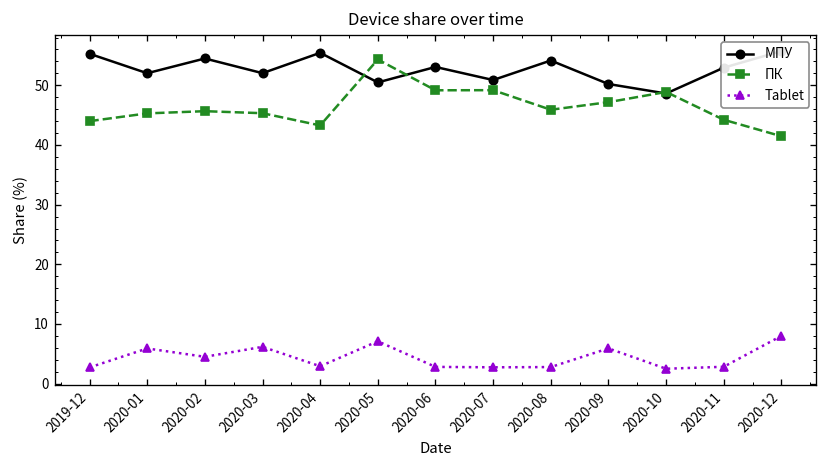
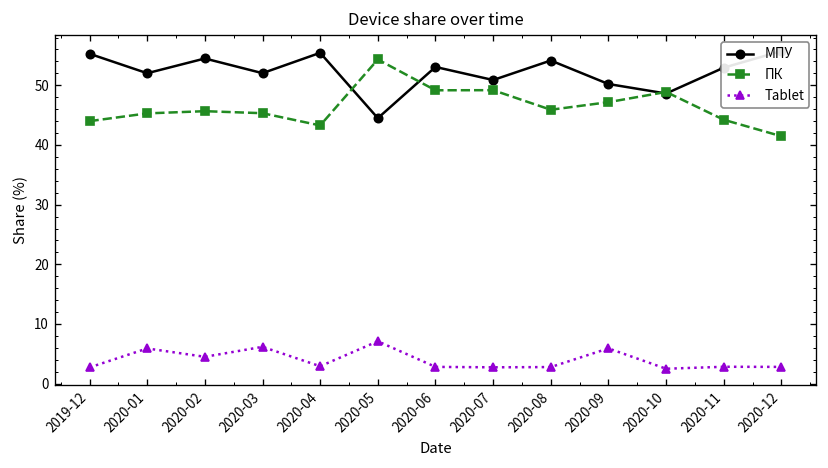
  {
    "МПУ": {
      "2019-12": 55,
      "2020-01": 52,
      "2020-02": 54,
      "2020-03": 52,
      "2020-04": 55,
-     "2020-05": 50,
+     "2020-05": 44,
      "2020-06": 53,
      "2020-07": 51,
      "2020-08": 54,
      "2020-09": 50
    },
    "ПК": {
      "2019-12": 44,
      "2020-01": 45,
      "2020-02": 46,
      "2020-03": 45,
      "2020-04": 43,
      "2020-05": 54,
      "2020-06": 49,
      "2020-07": 49,
      "2020-08": 46,
      "2020-09": 47,
      "2020-11": 44,
      "2020-12": 41
    },
    "Tablet": {
      "2019-12": 3,
      "2020-01": 6,
      "2020-02": 5,
      "2020-03": 6,
      "2020-04": 3,
      "2020-05": 7,
      "2020-06": 3,
      "2020-07": 3,
      "2020-08": 3,
      "2020-09": 6,
      "2020-10": 3,
      "2020-11": 3,
-     "2020-12": 8
+     "2020-12": 3
    }
  }
